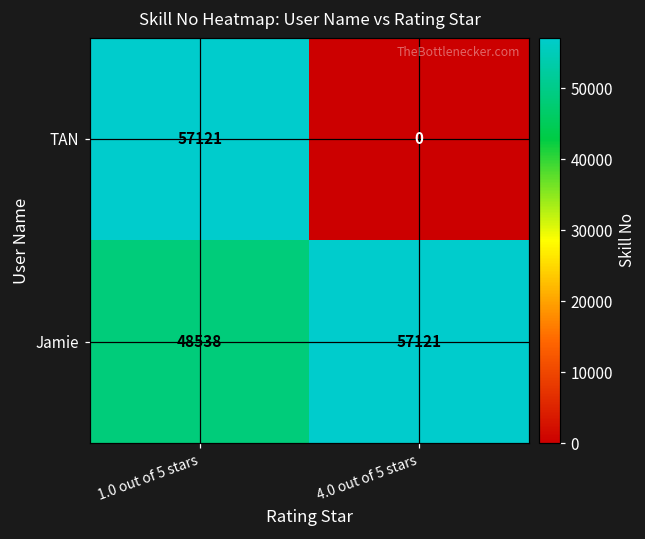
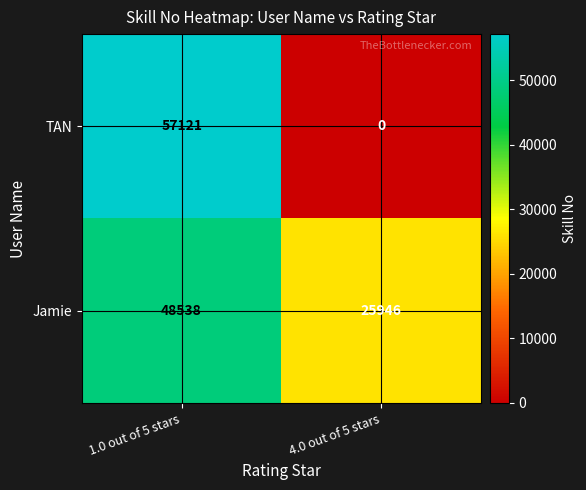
  {
    "TAN": {
      "1.0 out of 5 stars": 57121
    },
    "Jamie": {
      "1.0 out of 5 stars": 48538,
-     "4.0 out of 5 stars": 57121
+     "4.0 out of 5 stars": 25946
    }
  }
